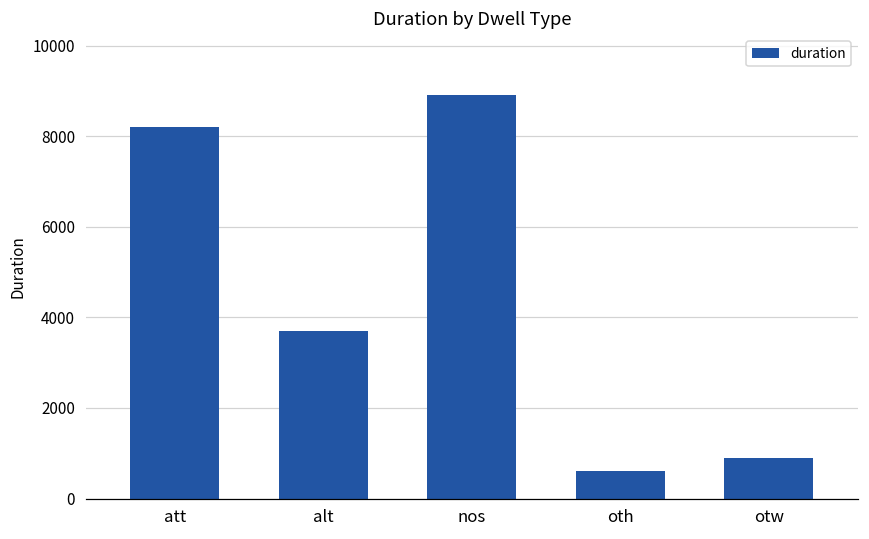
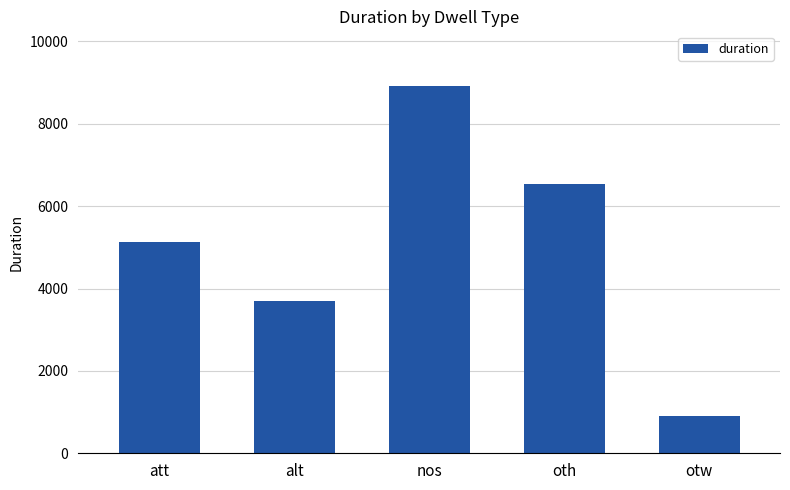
  {
-   "att": 8200,
+   "att": 5100,
    "alt": 3700,
    "nos": 8900,
-   "oth": 600,
+   "oth": 6500,
    "otw": 900
  }
